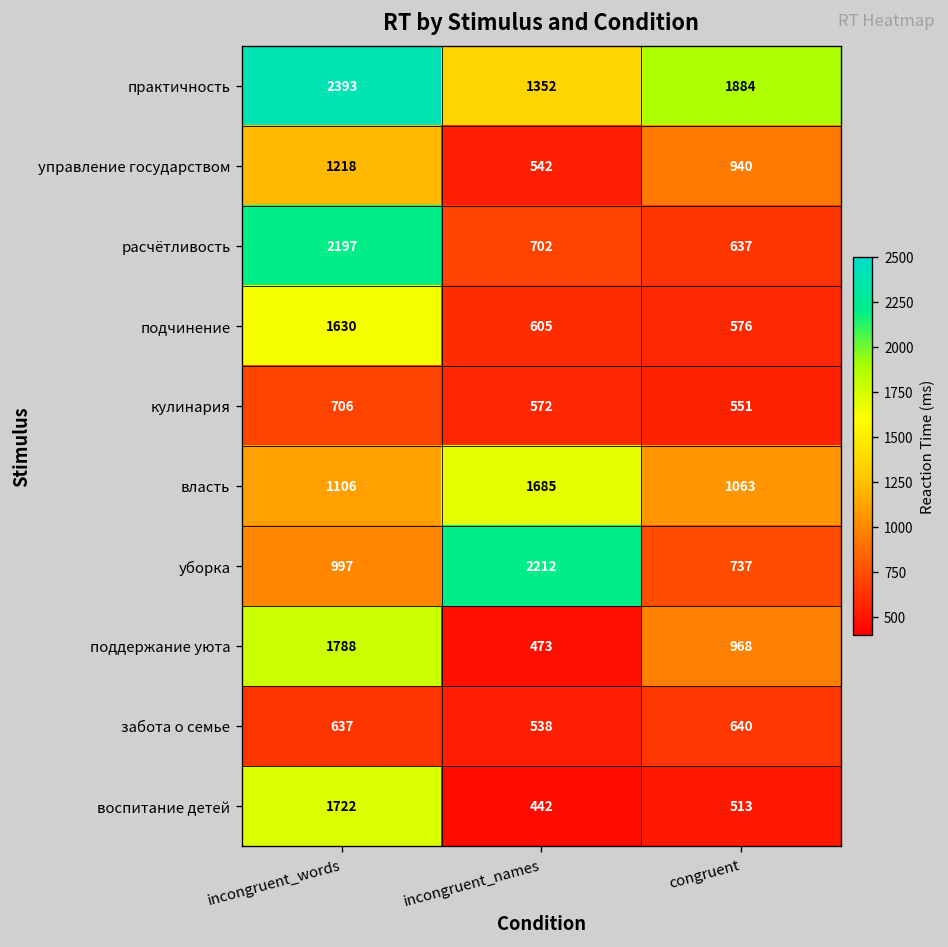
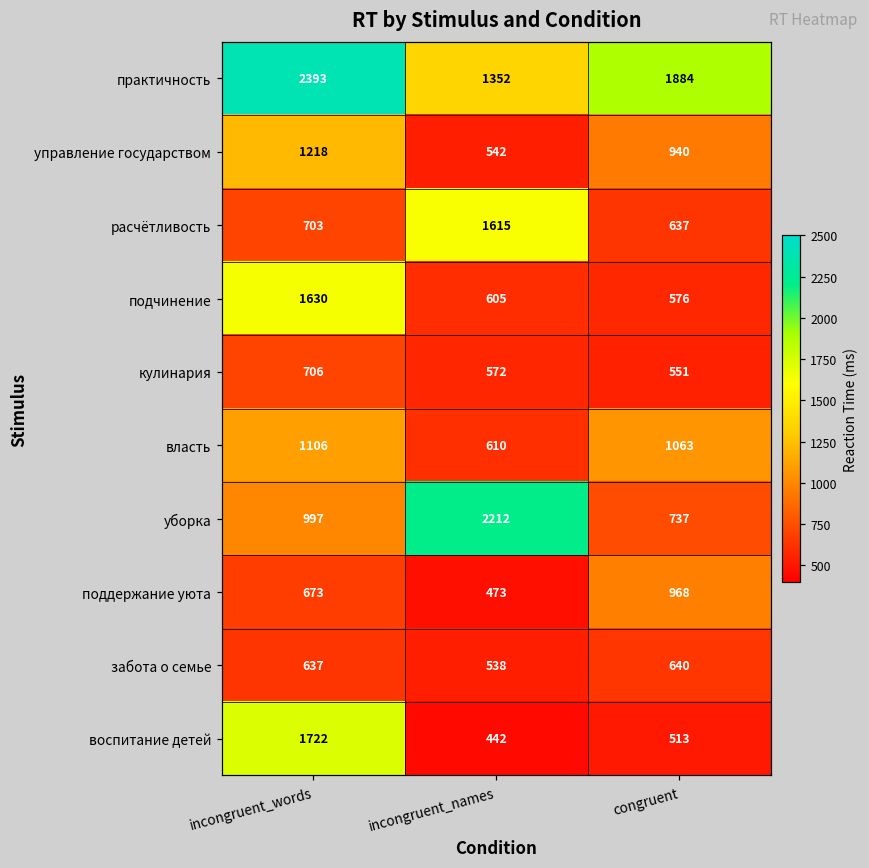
  {
    "практичность": {
      "incongruent_words": 2393,
      "incongruent_names": 1352,
      "congruent": 1884
    },
    "управление государством": {
      "incongruent_words": 1218,
      "incongruent_names": 542,
      "congruent": 940
    },
    "расчётливость": {
-     "incongruent_words": 2197,
-     "incongruent_names": 702,
+     "incongruent_words": 703,
+     "incongruent_names": 1615,
      "congruent": 637
    },
    "подчинение": {
      "incongruent_words": 1630,
      "incongruent_names": 605,
      "congruent": 576
    },
    "кулинария": {
      "incongruent_words": 706,
      "incongruent_names": 572,
      "congruent": 551
    },
    "власть": {
      "incongruent_words": 1106,
-     "incongruent_names": 1685,
+     "incongruent_names": 610,
      "congruent": 1063
    },
    "уборка": {
      "incongruent_words": 997,
      "incongruent_names": 2212,
      "congruent": 737
    },
    "поддержание уюта": {
-     "incongruent_words": 1788,
+     "incongruent_words": 673,
      "incongruent_names": 473,
      "congruent": 968
    },
    "забота о семье": {
      "incongruent_words": 637,
      "incongruent_names": 538,
      "congruent": 640
    },
    "воспитание детей": {
      "incongruent_words": 1722,
      "incongruent_names": 442,
      "congruent": 513
    }
  }
